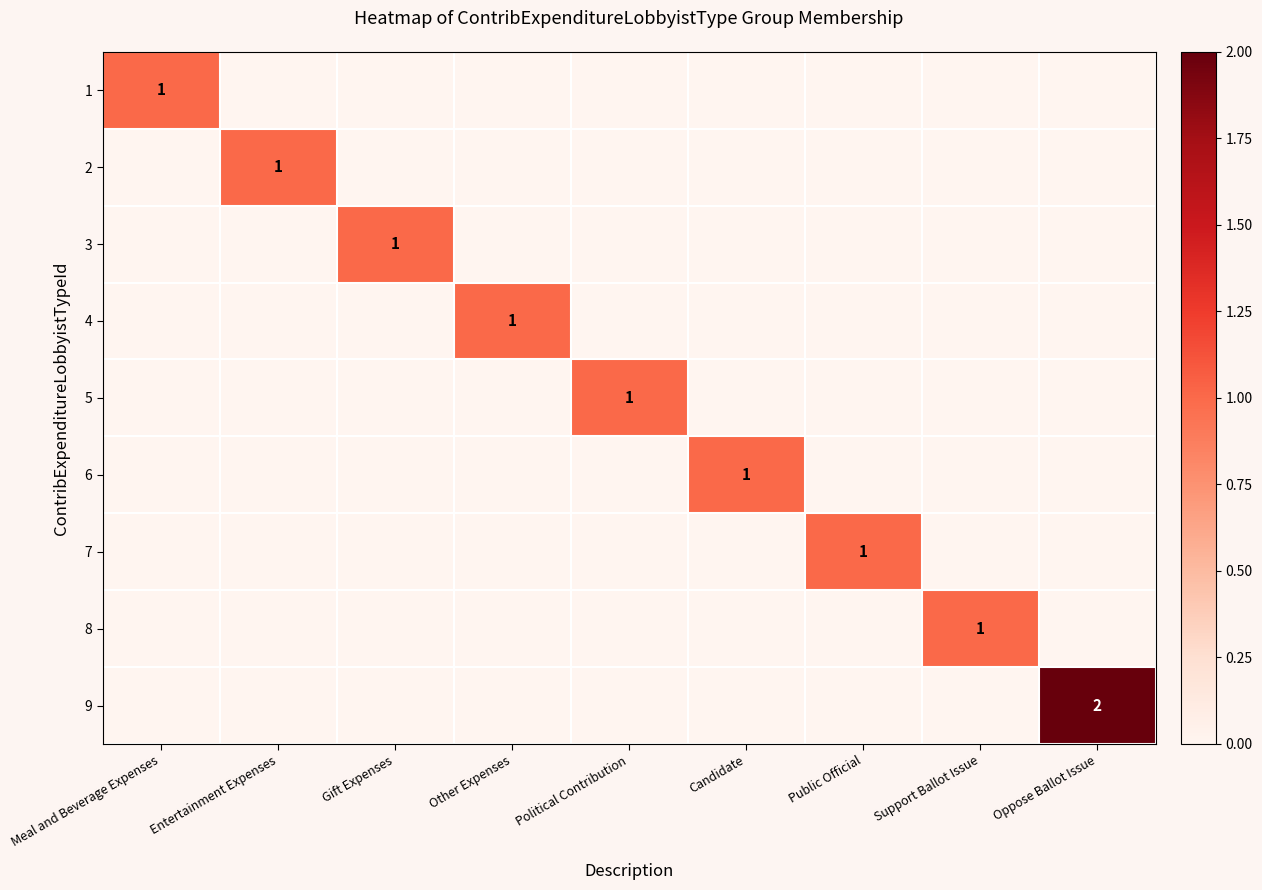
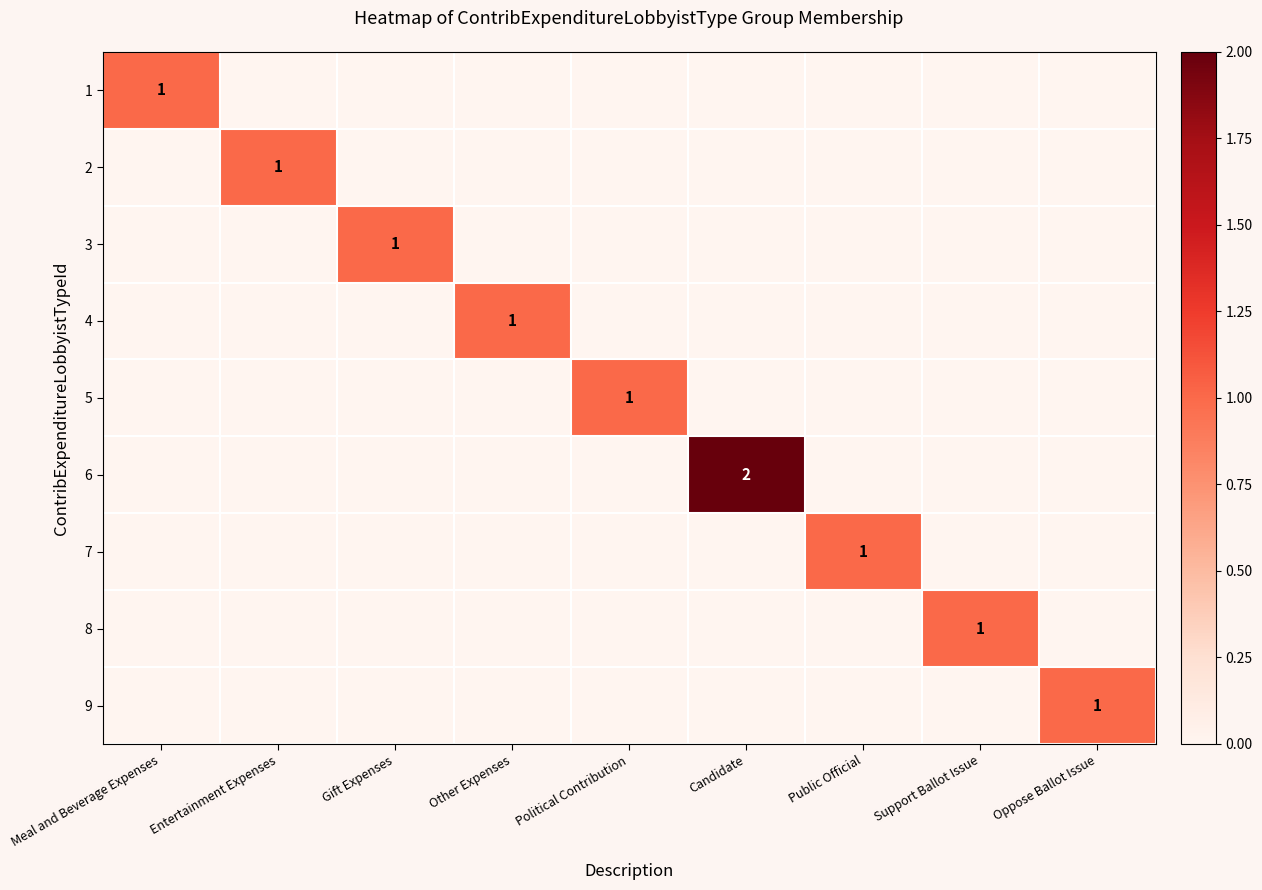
  {
    "1": {
      "Meal and Beverage Expenses": 1
    },
    "2": {
      "Entertainment Expenses": 1
    },
    "3": {
      "Gift Expenses": 1
    },
    "4": {
      "Other Expenses": 1
    },
    "5": {
      "Political Contribution": 1
    },
    "6": {
-     "Candidate": 1
+     "Candidate": 2
    },
    "7": {
      "Public Official": 1
    },
    "8": {
      "Support Ballot Issue": 1
    },
    "9": {
-     "Oppose Ballot Issue": 2
+     "Oppose Ballot Issue": 1
    }
  }
